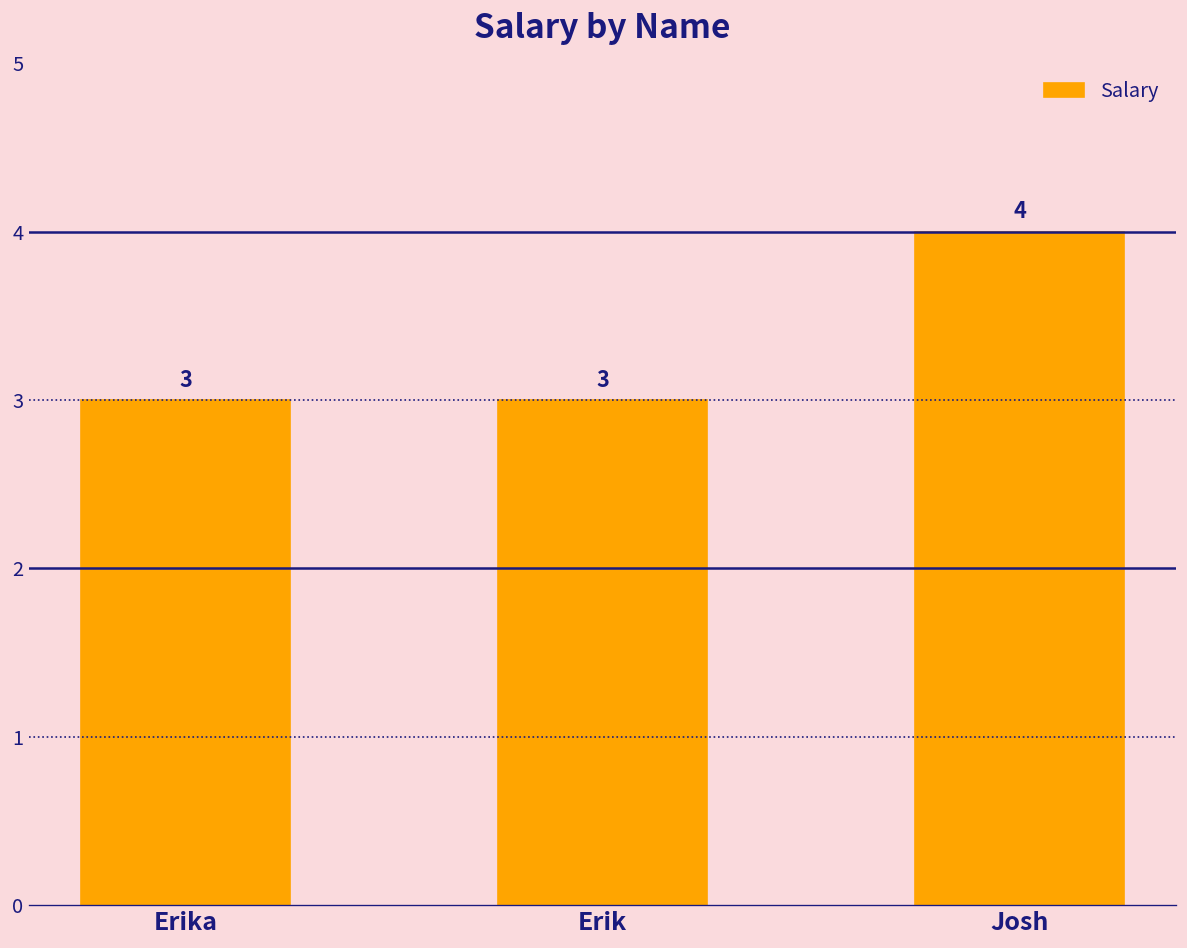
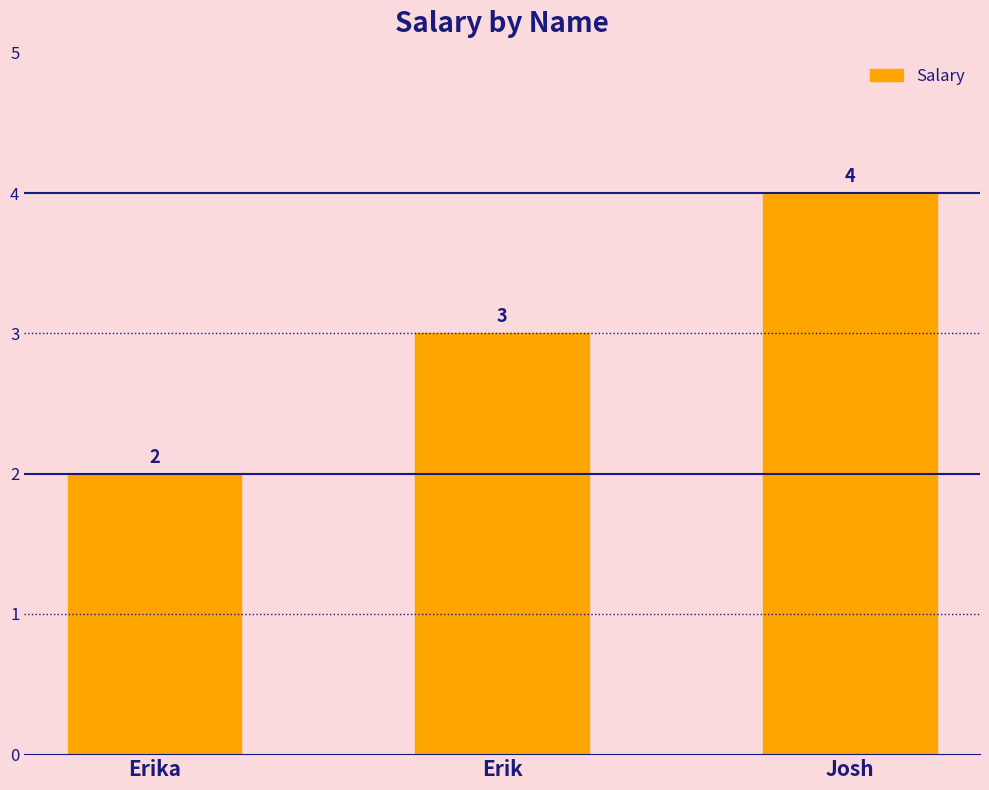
  {
-   "Erika": 3,
+   "Erika": 2,
    "Erik": 3,
    "Josh": 4
  }
